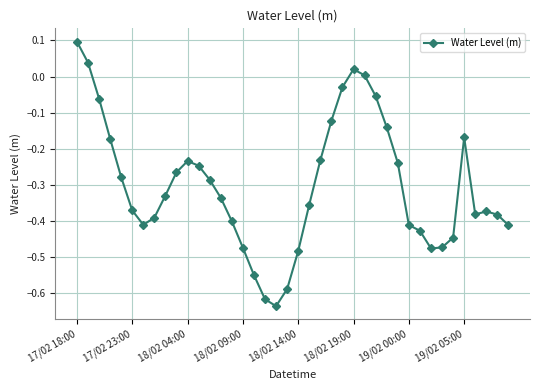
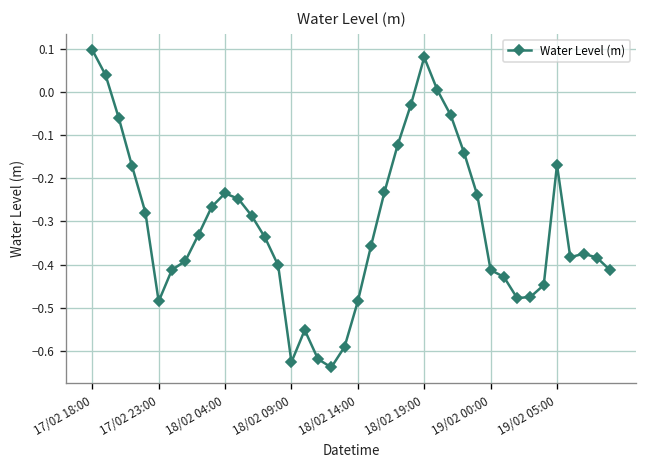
  {
    "17/02 18:00": 0.10,
-   "17/02 23:00": -0.37,
+   "17/02 23:00": -0.48,
    "18/02 04:00": -0.23,
-   "18/02 09:00": -0.48,
+   "18/02 09:00": -0.63,
    "18/02 14:00": -0.48,
-   "18/02 19:00": 0.02,
+   "18/02 19:00": 0.08,
    "19/02 00:00": -0.41,
    "19/02 05:00": -0.17
  }
